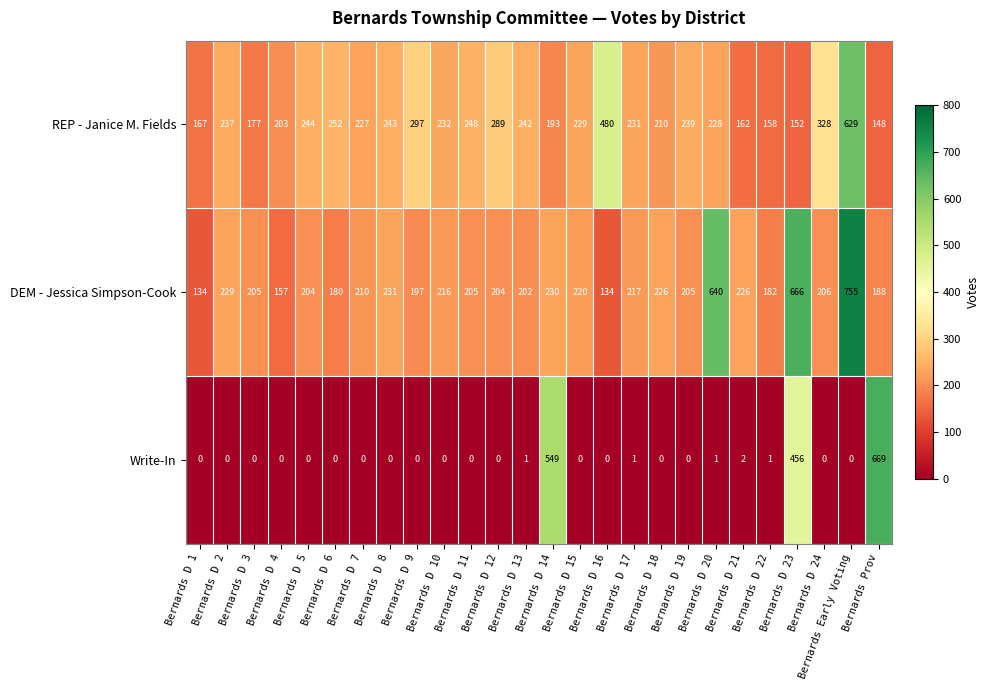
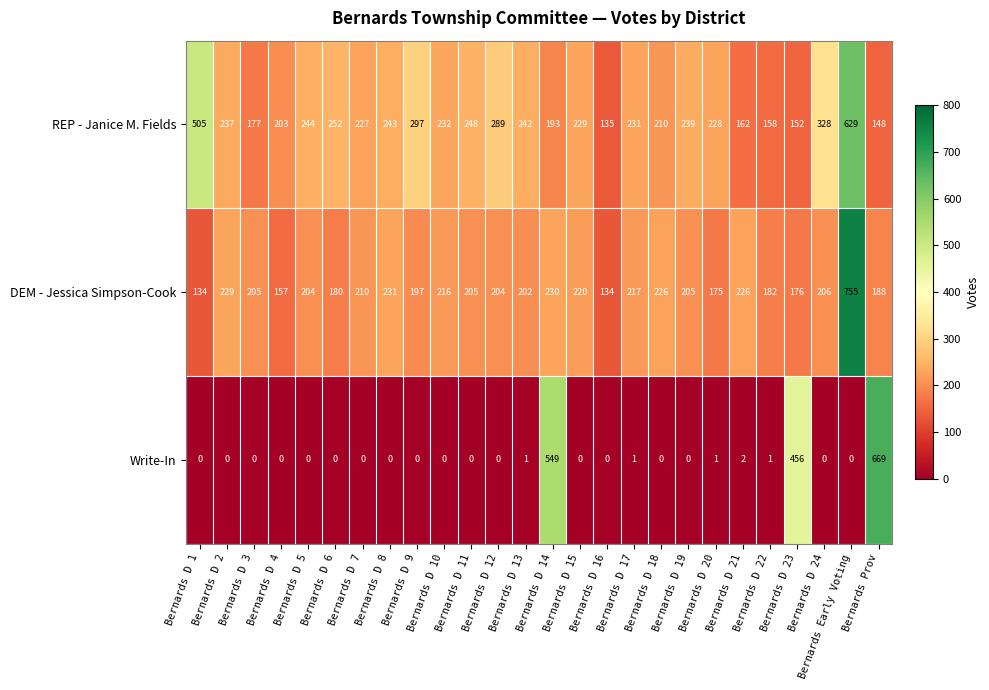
  {
    "REP - Janice M. Fields": {
-     "Bernards D 1": 167,
+     "Bernards D 1": 505,
      "Bernards D 2": 237,
      "Bernards D 3": 177,
      "Bernards D 4": 203,
      "Bernards D 5": 244,
      "Bernards D 6": 252,
      "Bernards D 7": 227,
      "Bernards D 8": 243,
      "Bernards D 9": 297,
      "Bernards D 10": 232,
      "Bernards D 11": 248,
      "Bernards D 12": 289,
      "Bernards D 13": 242,
      "Bernards D 14": 193,
      "Bernards D 15": 229,
-     "Bernards D 16": 480,
+     "Bernards D 16": 135,
      "Bernards D 17": 231,
      "Bernards D 18": 210,
      "Bernards D 19": 239,
      "Bernards D 20": 228,
      "Bernards D 21": 162,
      "Bernards D 22": 158,
      "Bernards D 23": 152,
      "Bernards D 24": 328,
      "Bernards Early Voting": 629,
      "Bernards Prov": 148
    },
    "DEM - Jessica Simpson-Cook": {
      "Bernards D 1": 134,
      "Bernards D 2": 229,
      "Bernards D 3": 205,
      "Bernards D 4": 157,
      "Bernards D 5": 204,
      "Bernards D 6": 180,
      "Bernards D 7": 210,
      "Bernards D 8": 231,
      "Bernards D 9": 197,
      "Bernards D 10": 216,
      "Bernards D 11": 205,
      "Bernards D 12": 204,
      "Bernards D 13": 202,
      "Bernards D 14": 230,
      "Bernards D 15": 220,
      "Bernards D 16": 134,
      "Bernards D 17": 217,
      "Bernards D 18": 226,
      "Bernards D 19": 205,
-     "Bernards D 20": 640,
+     "Bernards D 20": 175,
      "Bernards D 21": 226,
      "Bernards D 22": 182,
-     "Bernards D 23": 666,
+     "Bernards D 23": 176,
      "Bernards D 24": 206,
      "Bernards Early Voting": 755,
      "Bernards Prov": 188
    },
    "Write-In": {
      "Bernards D 1": 0,
      "Bernards D 2": 0,
      "Bernards D 3": 0,
      "Bernards D 4": 0,
      "Bernards D 5": 0,
      "Bernards D 6": 0,
      "Bernards D 7": 0,
      "Bernards D 8": 0,
      "Bernards D 9": 0,
      "Bernards D 10": 0,
      "Bernards D 11": 0,
      "Bernards D 12": 0,
      "Bernards D 13": 1,
      "Bernards D 14": 549,
      "Bernards D 15": 0,
      "Bernards D 16": 0,
      "Bernards D 17": 1,
      "Bernards D 18": 0,
      "Bernards D 19": 0,
      "Bernards D 20": 1,
      "Bernards D 21": 2,
      "Bernards D 22": 1,
      "Bernards D 23": 456,
      "Bernards D 24": 0,
      "Bernards Early Voting": 0,
      "Bernards Prov": 669
    }
  }
